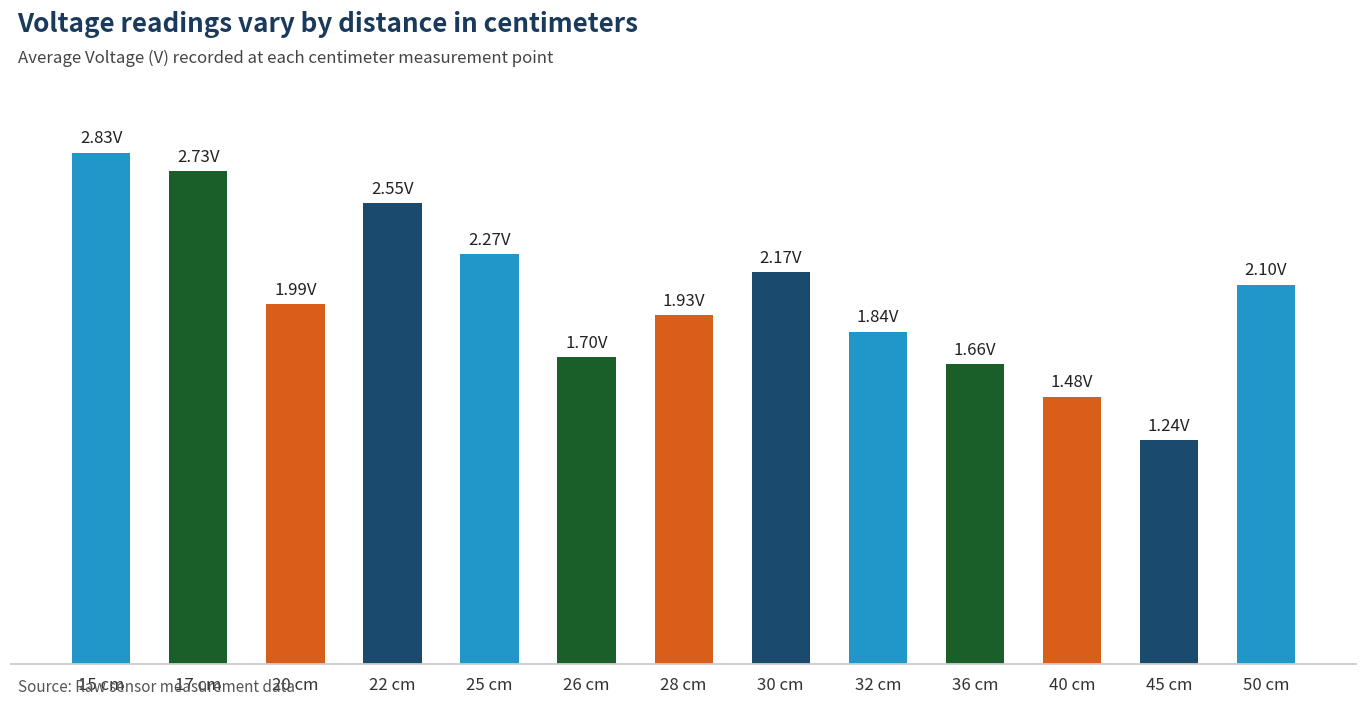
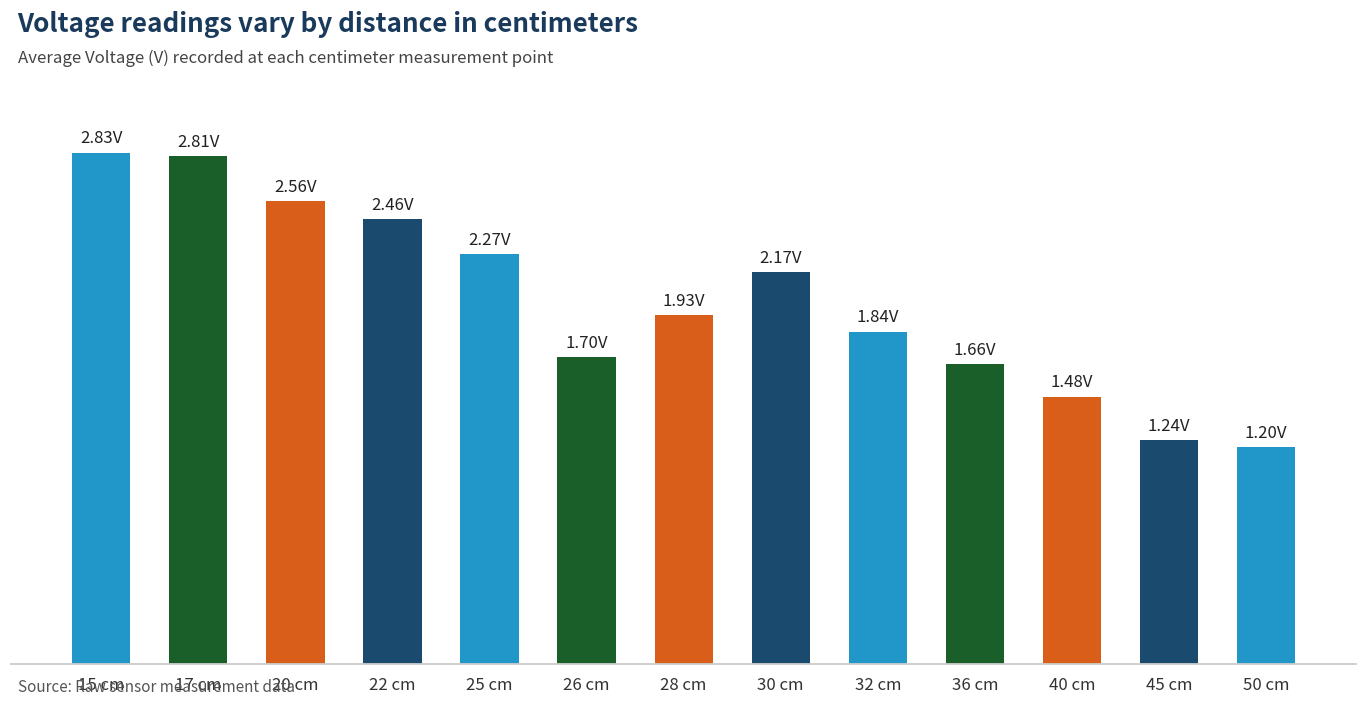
  {
    "15 cm": "2.83V",
-   "17 cm": "2.73V",
-   "20 cm": "1.99V",
-   "22 cm": "2.55V",
+   "17 cm": "2.81V",
+   "20 cm": "2.56V",
+   "22 cm": "2.46V",
    "25 cm": "2.27V",
    "26 cm": "1.70V",
    "28 cm": "1.93V",
    "30 cm": "2.17V",
    "32 cm": "1.84V",
    "36 cm": "1.66V",
    "40 cm": "1.48V",
    "45 cm": "1.24V",
-   "50 cm": "2.10V"
+   "50 cm": "1.20V"
  }
